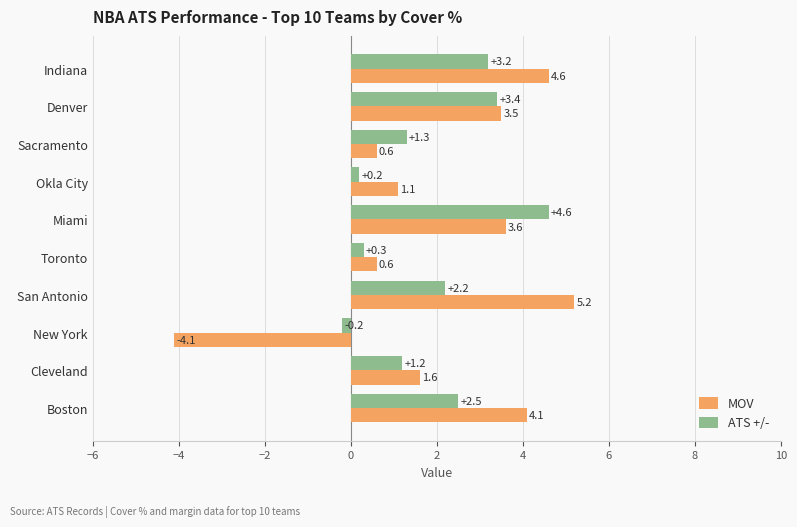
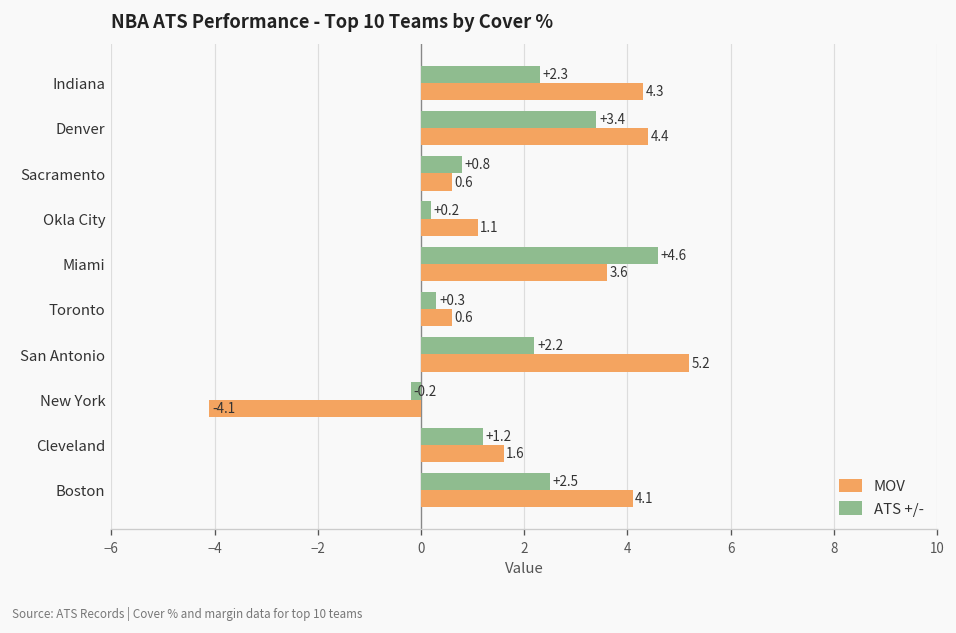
  {
    "MOV": {
-     "Indiana": "4.6",
-     "Denver": "3.5",
+     "Indiana": "4.3",
+     "Denver": "4.4",
      "Sacramento": "0.6",
      "Okla City": "1.1",
      "Miami": "3.6",
      "Toronto": "0.6",
      "San Antonio": "5.2",
      "New York": "-4.1",
      "Cleveland": "1.6",
      "Boston": "4.1"
    },
    "ATS +/-": {
-     "Indiana": "+3.2",
+     "Indiana": "+2.3",
      "Denver": "+3.4",
-     "Sacramento": "+1.3",
+     "Sacramento": "+0.8",
      "Okla City": "+0.2",
      "Miami": "+4.6",
      "Toronto": "+0.3",
      "San Antonio": "+2.2",
      "New York": "-0.2",
      "Cleveland": "+1.2",
      "Boston": "+2.5"
    }
  }
